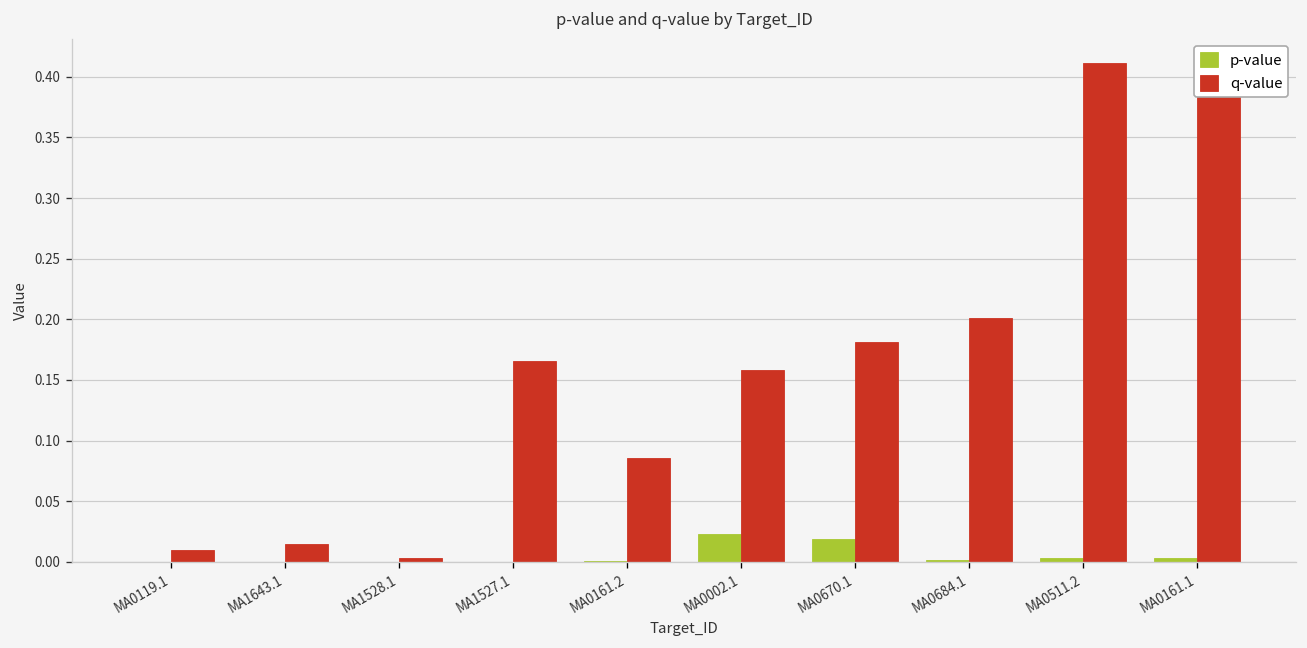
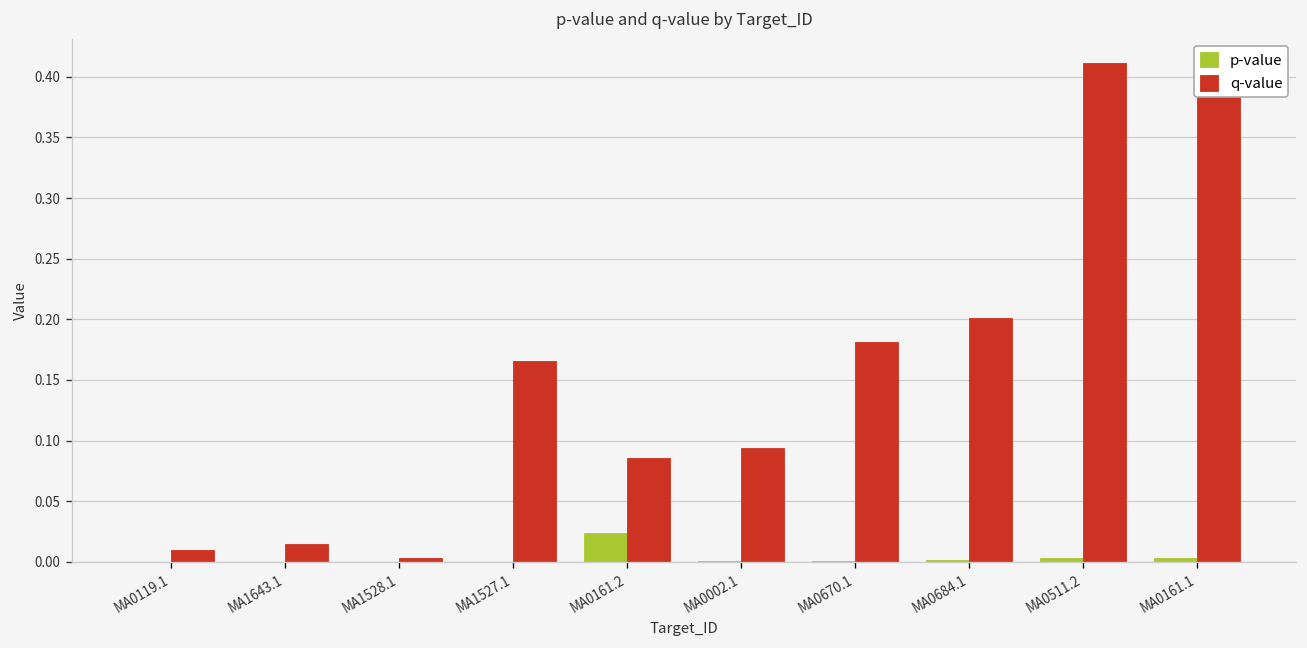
  {
    "p-value": {
-     "MA0161.2": 0.000,
-     "MA0002.1": 0.023,
-     "MA0670.1": 0.019,
+     "MA0161.2": 0.024,
+     "MA0002.1": 0.001,
+     "MA0670.1": 0.001,
      "MA0511.2": 0.003,
      "MA0161.1": 0.003
    },
    "q-value": {
      "MA0119.1": 0.010,
      "MA1643.1": 0.014,
      "MA1528.1": 0.003,
      "MA1527.1": 0.166,
      "MA0161.2": 0.085,
-     "MA0002.1": 0.158,
+     "MA0002.1": 0.094,
      "MA0670.1": 0.181,
      "MA0684.1": 0.201,
      "MA0511.2": 0.411
    }
  }
